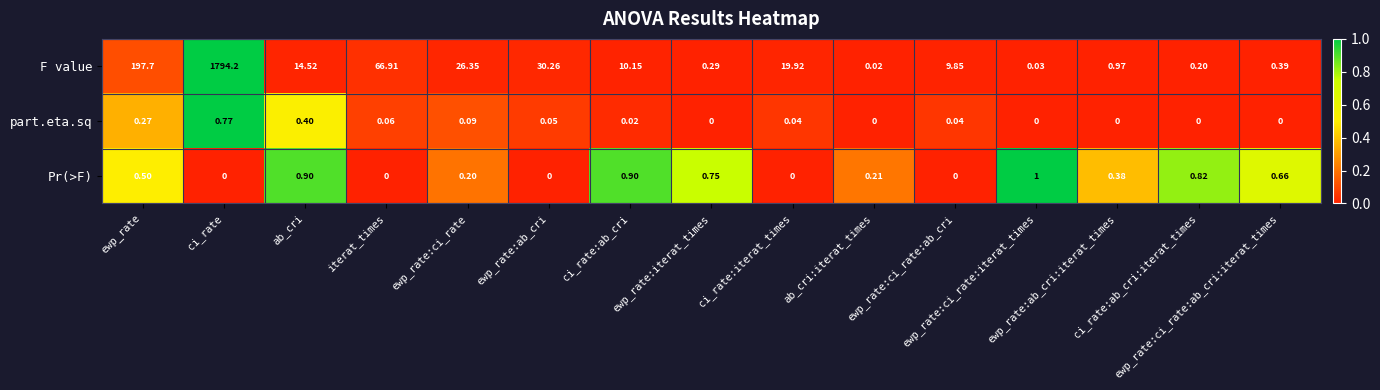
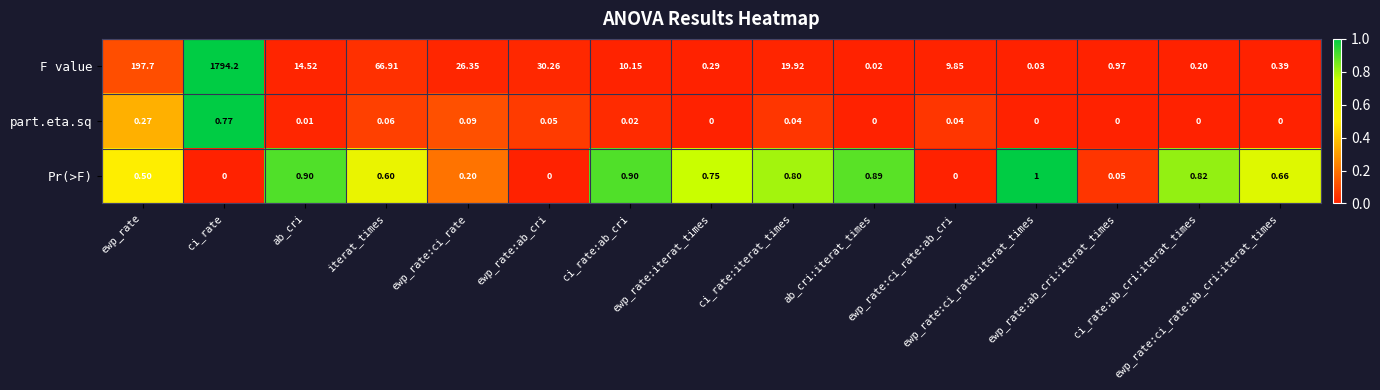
  {
    "F value": {
      "ewp_rate": 197.7,
      "ci_rate": 1794.2,
      "ab_cri": 14.52,
      "iterat_times": 66.91,
      "ewp_rate:ci_rate": 26.35,
      "ewp_rate:ab_cri": 30.26,
      "ci_rate:ab_cri": 10.15,
      "ewp_rate:iterat_times": 0.29,
      "ci_rate:iterat_times": 19.92,
      "ab_cri:iterat_times": 0.02,
      "ewp_rate:ci_rate:ab_cri": 9.85,
      "ewp_rate:ci_rate:iterat_times": 0.03,
      "ewp_rate:ab_cri:iterat_times": 0.97,
      "ci_rate:ab_cri:iterat_times": 0.20,
      "ewp_rate:ci_rate:ab_cri:iterat_times": 0.39
    },
    "part.eta.sq": {
      "ewp_rate": 0.27,
      "ci_rate": 0.77,
-     "ab_cri": 0.40,
+     "ab_cri": 0.01,
      "iterat_times": 0.06,
      "ewp_rate:ci_rate": 0.09,
      "ewp_rate:ab_cri": 0.05,
      "ci_rate:ab_cri": 0.02,
      "ewp_rate:iterat_times": 0,
      "ci_rate:iterat_times": 0.04,
      "ab_cri:iterat_times": 0,
      "ewp_rate:ci_rate:ab_cri": 0.04,
      "ewp_rate:ci_rate:iterat_times": 0,
      "ewp_rate:ab_cri:iterat_times": 0,
      "ci_rate:ab_cri:iterat_times": 0,
      "ewp_rate:ci_rate:ab_cri:iterat_times": 0
    },
    "Pr(>F)": {
      "ewp_rate": 0.50,
      "ci_rate": 0,
      "ab_cri": 0.90,
-     "iterat_times": 0,
+     "iterat_times": 0.60,
      "ewp_rate:ci_rate": 0.20,
      "ewp_rate:ab_cri": 0,
      "ci_rate:ab_cri": 0.90,
      "ewp_rate:iterat_times": 0.75,
-     "ci_rate:iterat_times": 0,
-     "ab_cri:iterat_times": 0.21,
+     "ci_rate:iterat_times": 0.80,
+     "ab_cri:iterat_times": 0.89,
      "ewp_rate:ci_rate:ab_cri": 0,
      "ewp_rate:ci_rate:iterat_times": 1,
-     "ewp_rate:ab_cri:iterat_times": 0.38,
+     "ewp_rate:ab_cri:iterat_times": 0.05,
      "ci_rate:ab_cri:iterat_times": 0.82,
      "ewp_rate:ci_rate:ab_cri:iterat_times": 0.66
    }
  }
